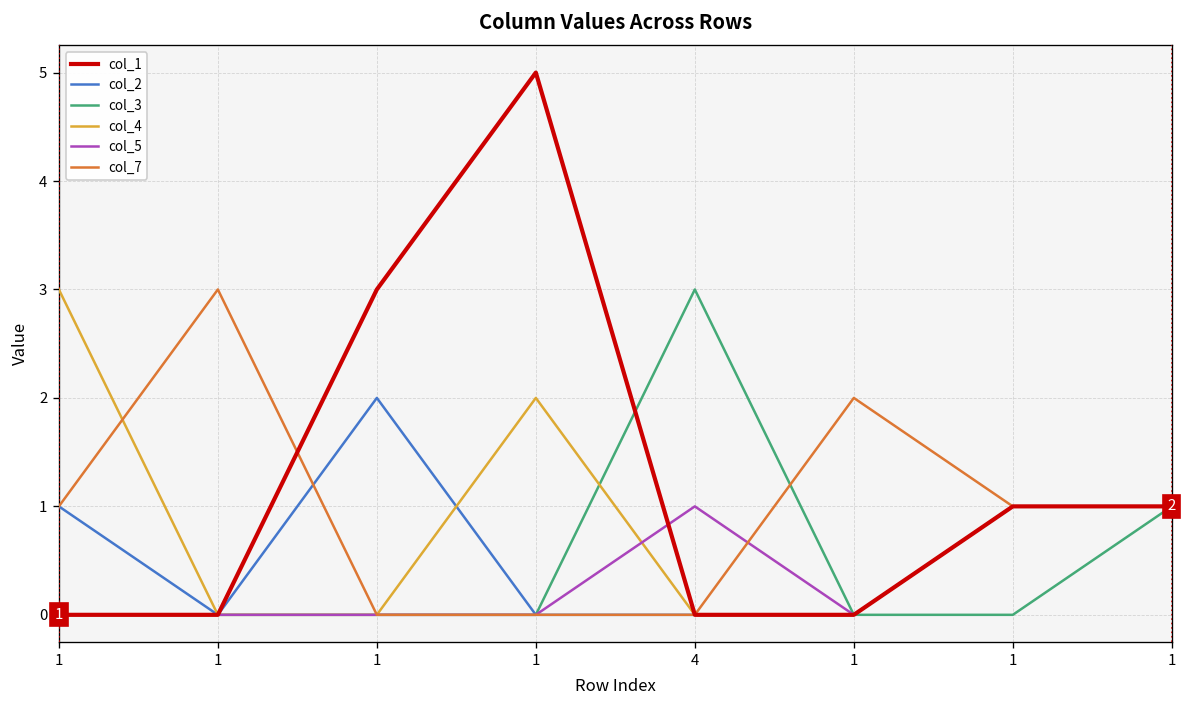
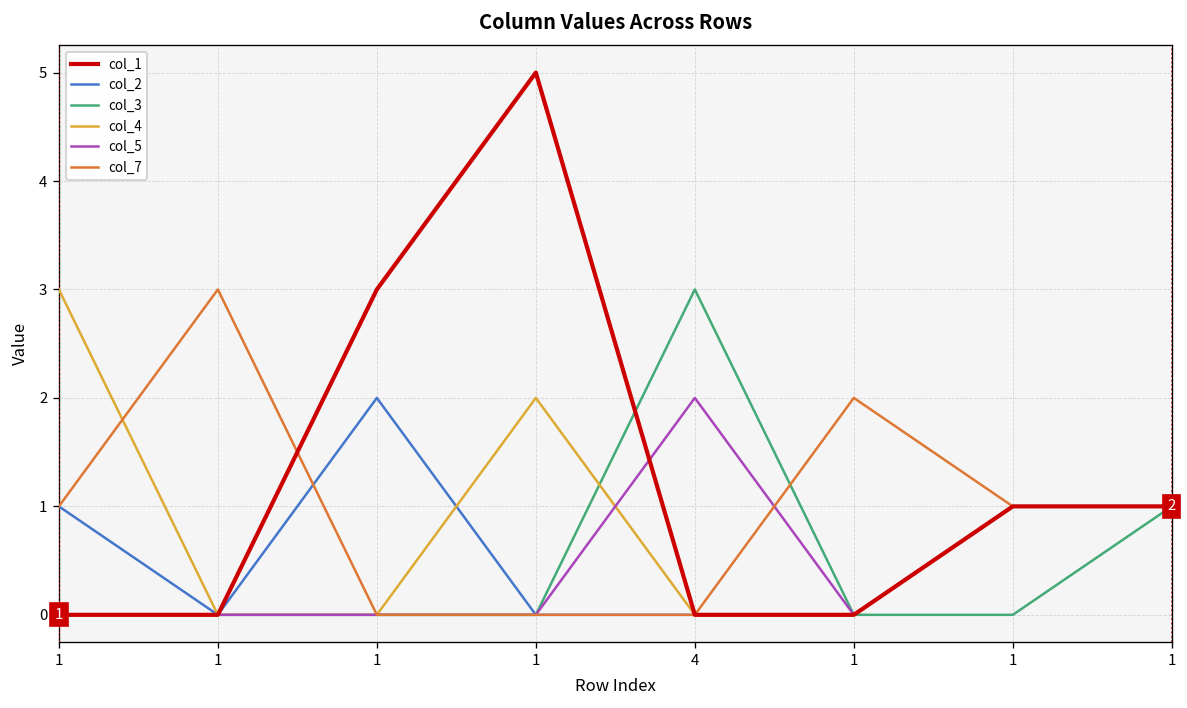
  {
    "col_3": {
      "4": 3
    },
    "col_5": {
-     "4": 1
+     "4": 2
    }
  }
